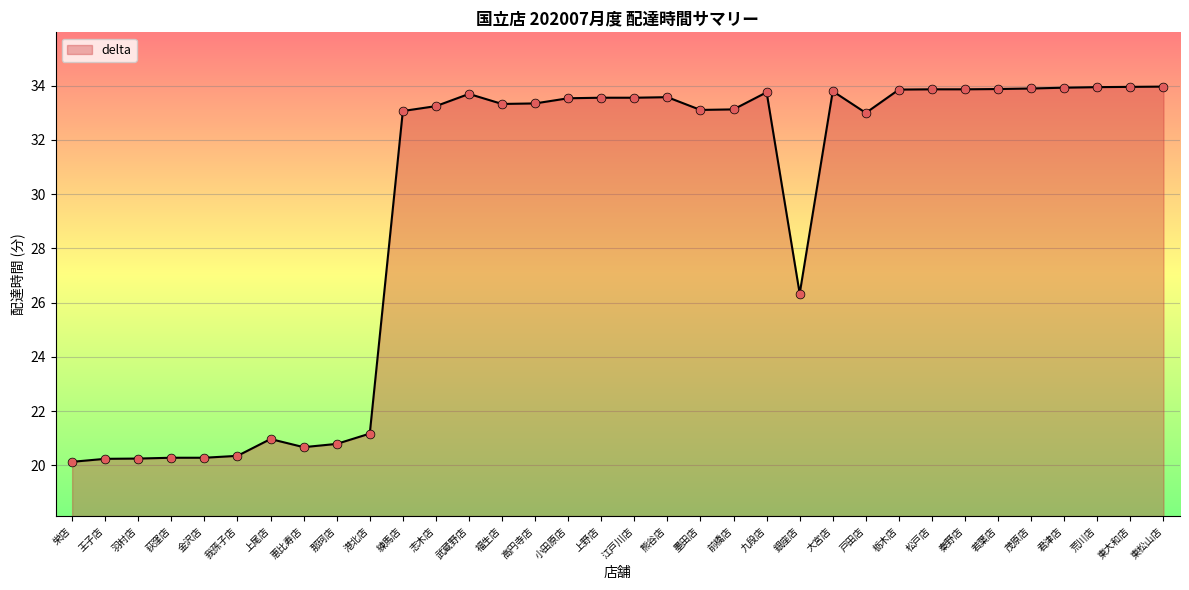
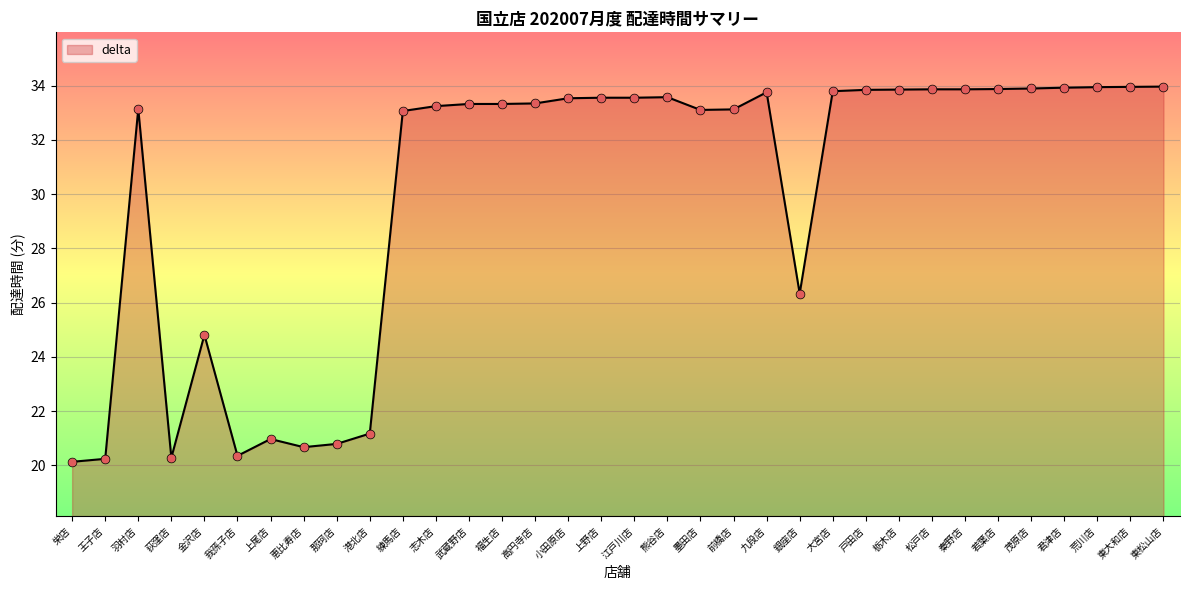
  {
    "栄店": 20.1,
    "王子店": 20.2,
-   "羽村店": 20.3,
+   "羽村店": 33.1,
    "荻窪店": 20.3,
-   "金沢店": 20.3,
+   "金沢店": 24.8,
    "我孫子店": 20.4,
    "上尾店": 21.0,
    "恵比寿店": 20.7,
    "那珂店": 20.8,
    "港北店": 21.2,
    "練馬店": 33.1,
    "志木店": 33.2,
-   "武蔵野店": 33.7,
+   "武蔵野店": 33.3,
    "福生店": 33.3,
    "高円寺店": 33.3,
    "小田原店": 33.5,
    "上野店": 33.6,
    "江戸川店": 33.6,
    "熊谷店": 33.6,
    "墨田店": 33.1,
    "前橋店": 33.1,
    "九段店": 33.8,
    "銀座店": 26.3,
    "大宮店": 33.8,
-   "戸田店": 33.0,
+   "戸田店": 33.8,
    "栃木店": 33.9,
    "松戸店": 33.9,
    "秦野店": 33.9,
    "若葉店": 33.9,
    "茂原店": 33.9,
    "君津店": 33.9,
    "荒川店": 33.9,
    "東大和店": 34.0,
    "東松山店": 34.0
  }
